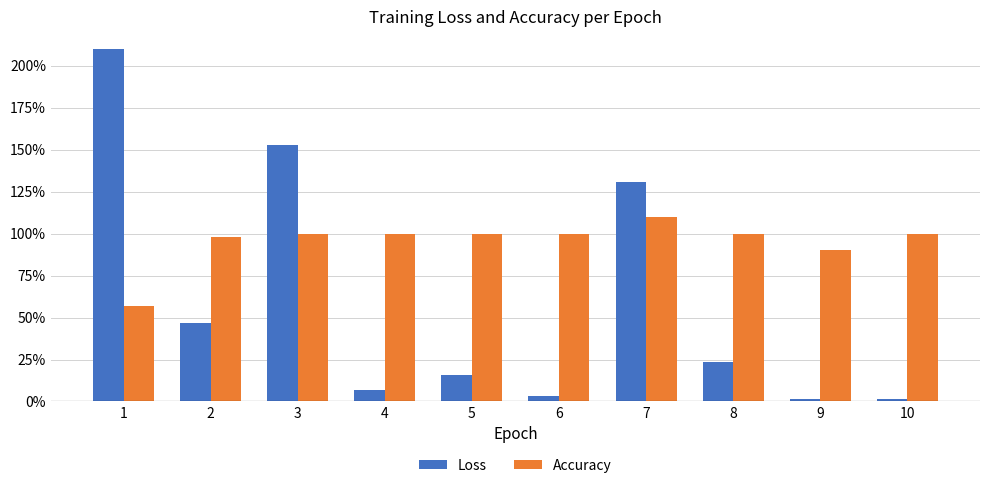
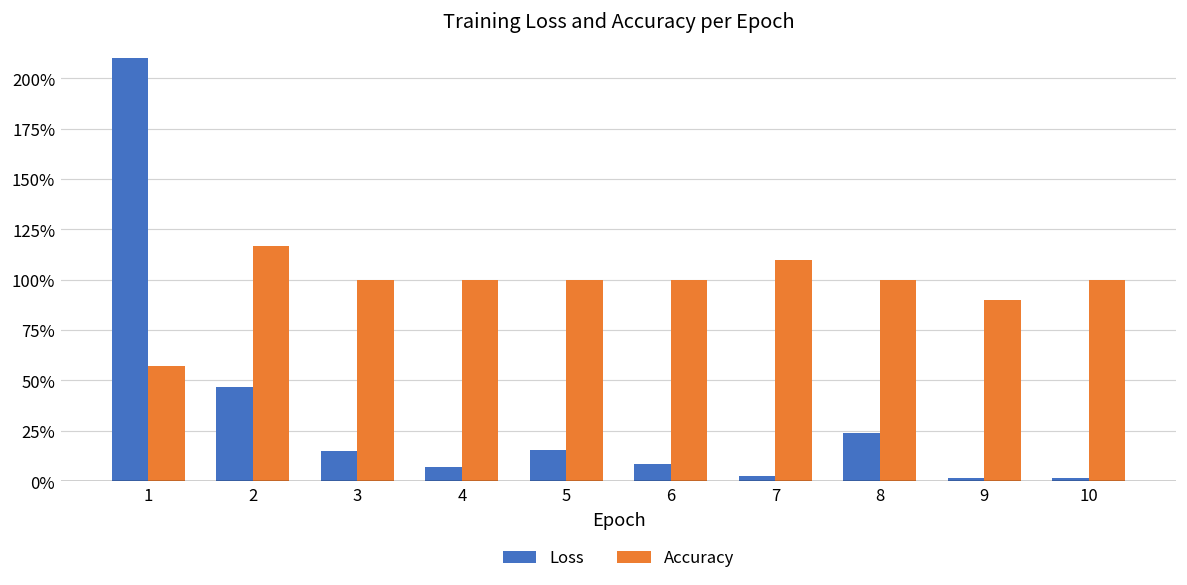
  {
    "Loss": {
      "1": "210%",
      "2": "47%",
-     "3": "152%",
+     "3": "15%",
      "4": "7%",
      "5": "16%",
-     "6": "3%",
-     "7": "131%",
+     "6": "8%",
+     "7": "2%",
      "8": "24%",
      "9": "2%"
    },
    "Accuracy": {
      "1": "57%",
-     "2": "98%",
+     "2": "117%",
      "3": "100%",
      "4": "100%",
      "5": "100%",
      "6": "100%",
      "7": "110%",
      "8": "100%",
      "9": "90%",
      "10": "100%"
    }
  }
